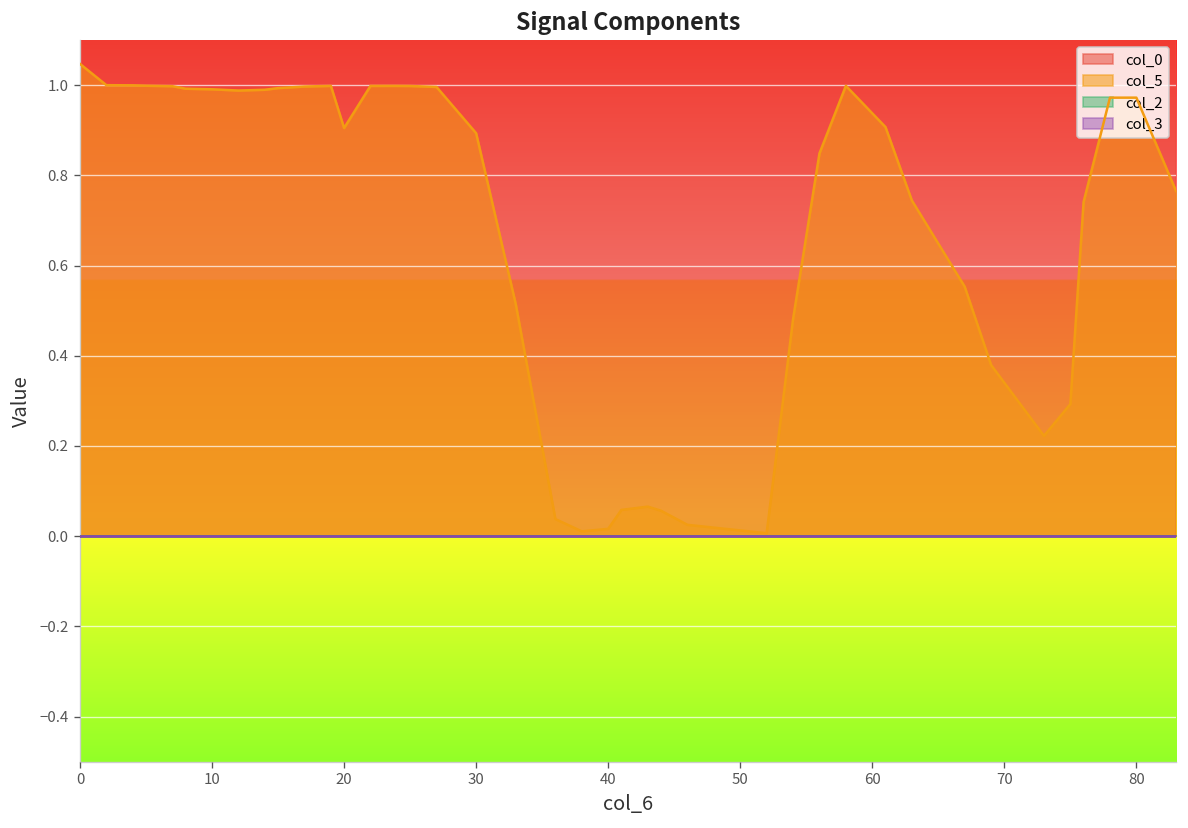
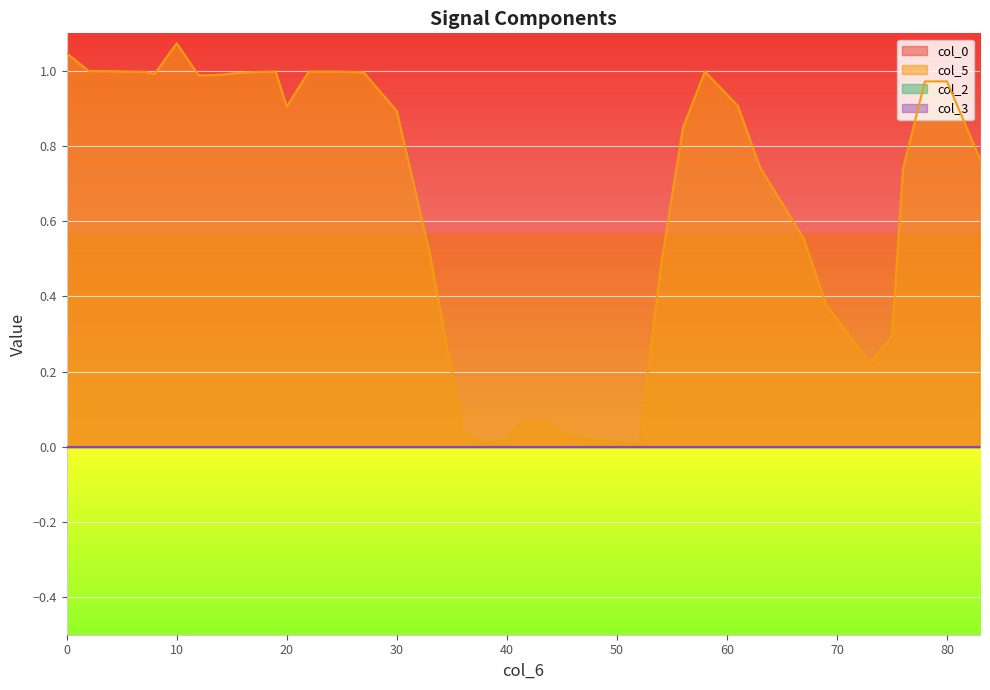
  {
    "col_5": {
      "0": 1.05,
-     "10": 0.99,
+     "10": 1.07,
      "20": 0.90,
      "30": 0.89,
      "40": 0.02
    },
    "col_3": {
      "0": 0.00,
      "10": 0.00,
      "20": 0.00,
      "30": 0.00,
      "40": 0.00,
      "80": 0.00
    }
  }
